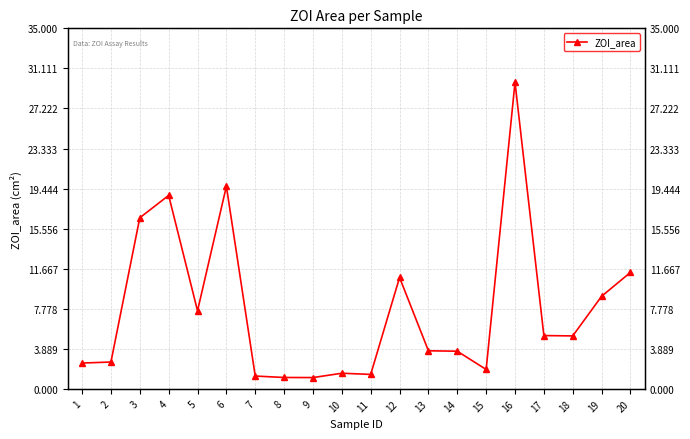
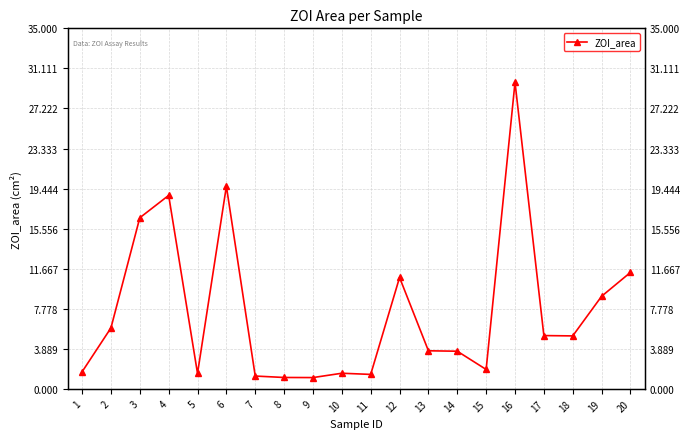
  {
-   "1": 2.5,
-   "2": 2.6,
+   "1": 1.7,
+   "2": 5.9,
    "3": 16.6,
    "4": 18.8,
-   "5": 7.6,
+   "5": 1.5,
    "6": 19.7,
    "7": 1.2,
    "8": 1.1,
    "9": 1.1,
    "10": 1.5,
    "11": 1.4,
    "12": 10.8,
    "13": 3.7,
    "14": 3.7,
    "15": 1.9,
    "16": 29.8,
    "17": 5.2,
    "18": 5.1,
    "19": 9.0,
    "20": 11.3
  }
